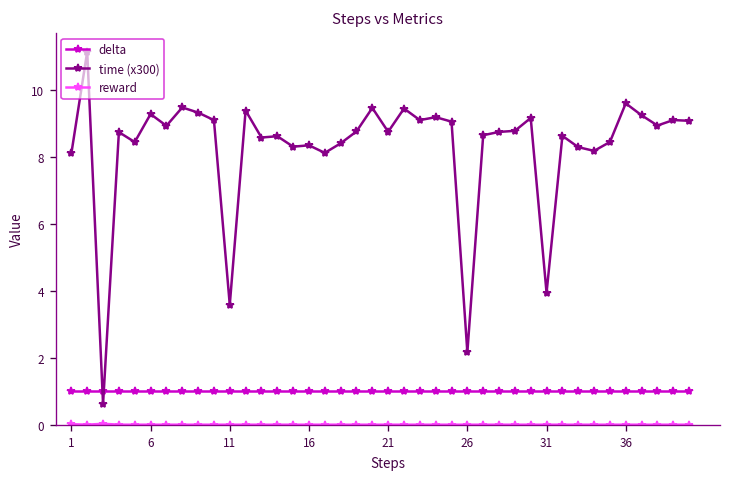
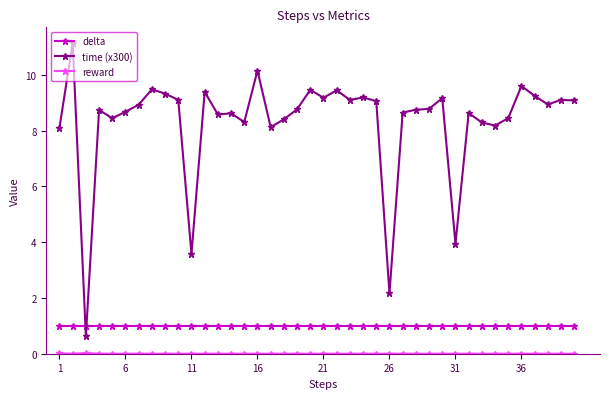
  {
    "delta": {
      "1": 1.0,
      "6": 1.0,
      "11": 1.0,
      "16": 1.0,
      "21": 1.0,
      "26": 1.0,
      "31": 1.0,
      "36": 1.0
    },
    "time (x300)": {
      "1": 8.1,
-     "6": 9.3,
+     "6": 8.7,
      "11": 3.6,
-     "16": 8.4,
-     "21": 8.8,
+     "16": 10.2,
+     "21": 9.2,
      "26": 2.2,
      "31": 3.9,
      "36": 9.6
    },
    "reward": {
      "1": 0.0,
      "6": 0.0,
      "11": 0.0,
      "16": 0.0,
      "21": 0.0,
      "26": 0.0,
      "31": 0.0,
      "36": 0.0
    }
  }
